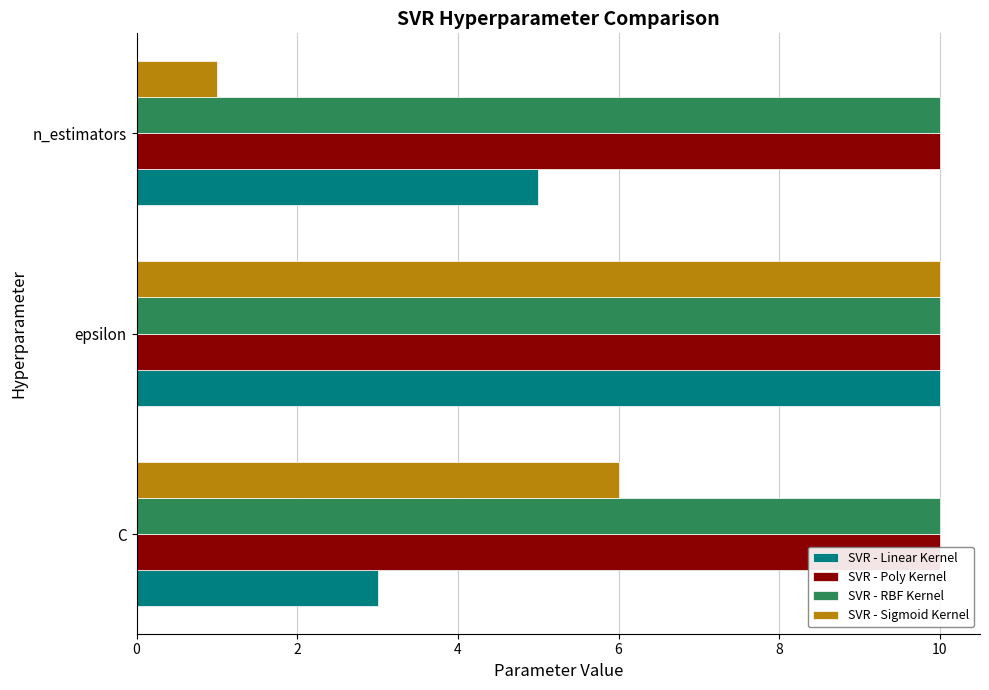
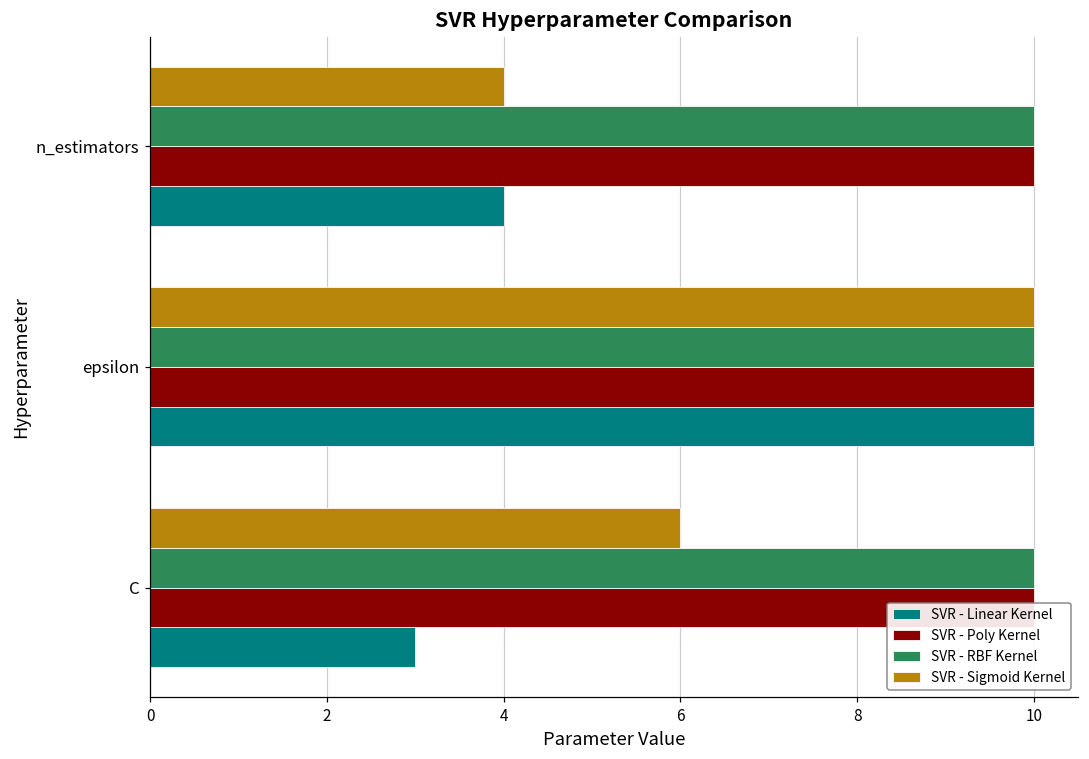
  {
    "SVR - Linear Kernel": {
-     "n_estimators": 5,
+     "n_estimators": 4,
      "epsilon": 10,
      "C": 3
    },
    "SVR - Poly Kernel": {
      "n_estimators": 10,
      "epsilon": 10
    },
    "SVR - RBF Kernel": {
      "n_estimators": 10,
      "epsilon": 10,
      "C": 10
    },
    "SVR - Sigmoid Kernel": {
-     "n_estimators": 1,
+     "n_estimators": 4,
      "epsilon": 10,
      "C": 6
    }
  }
